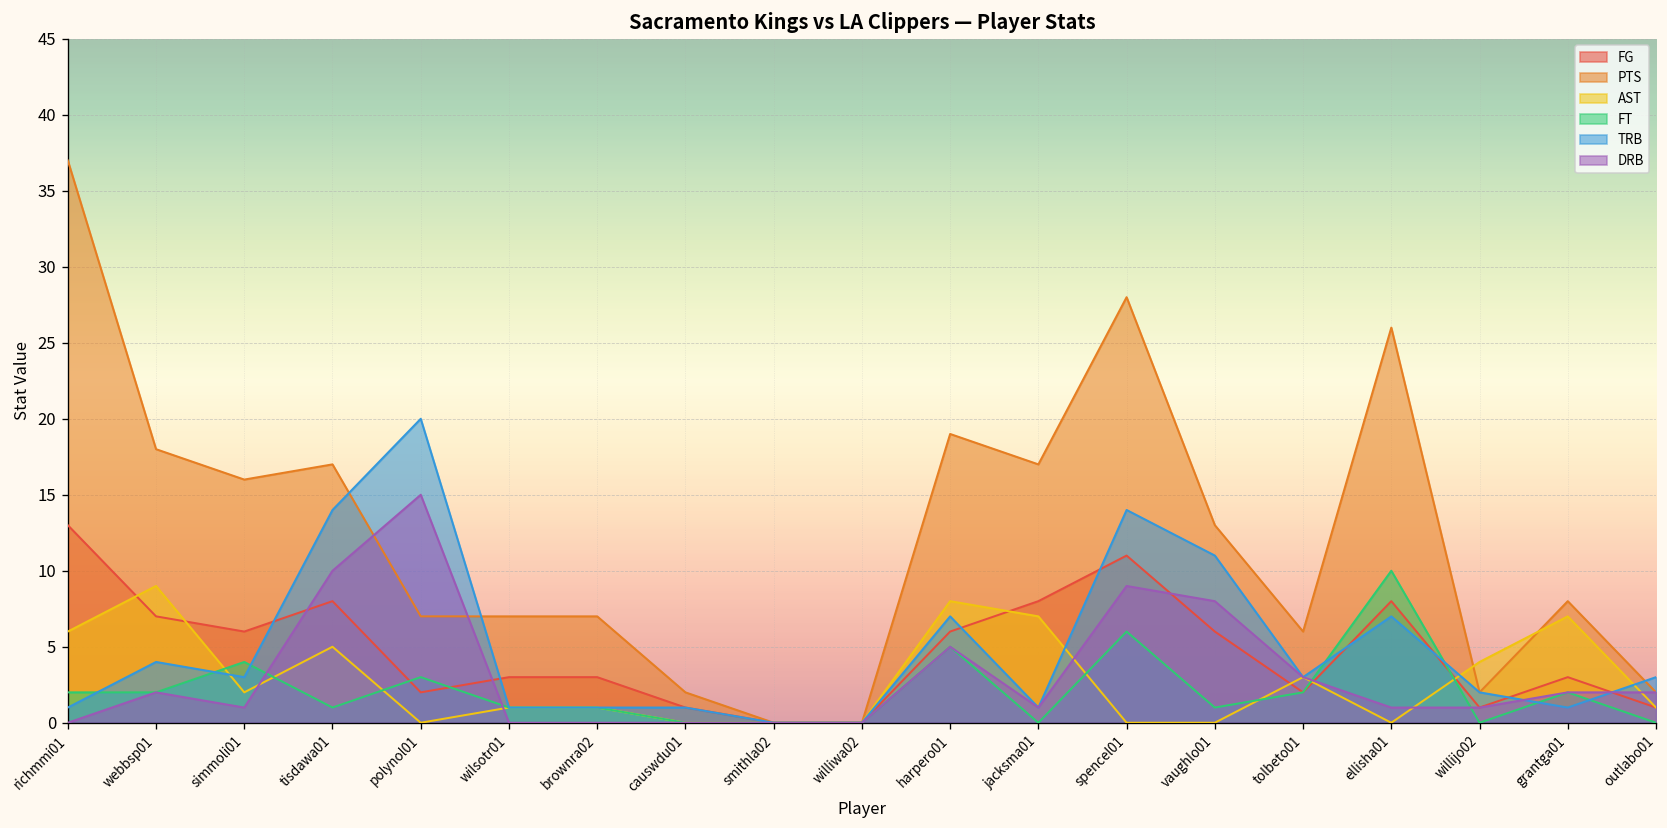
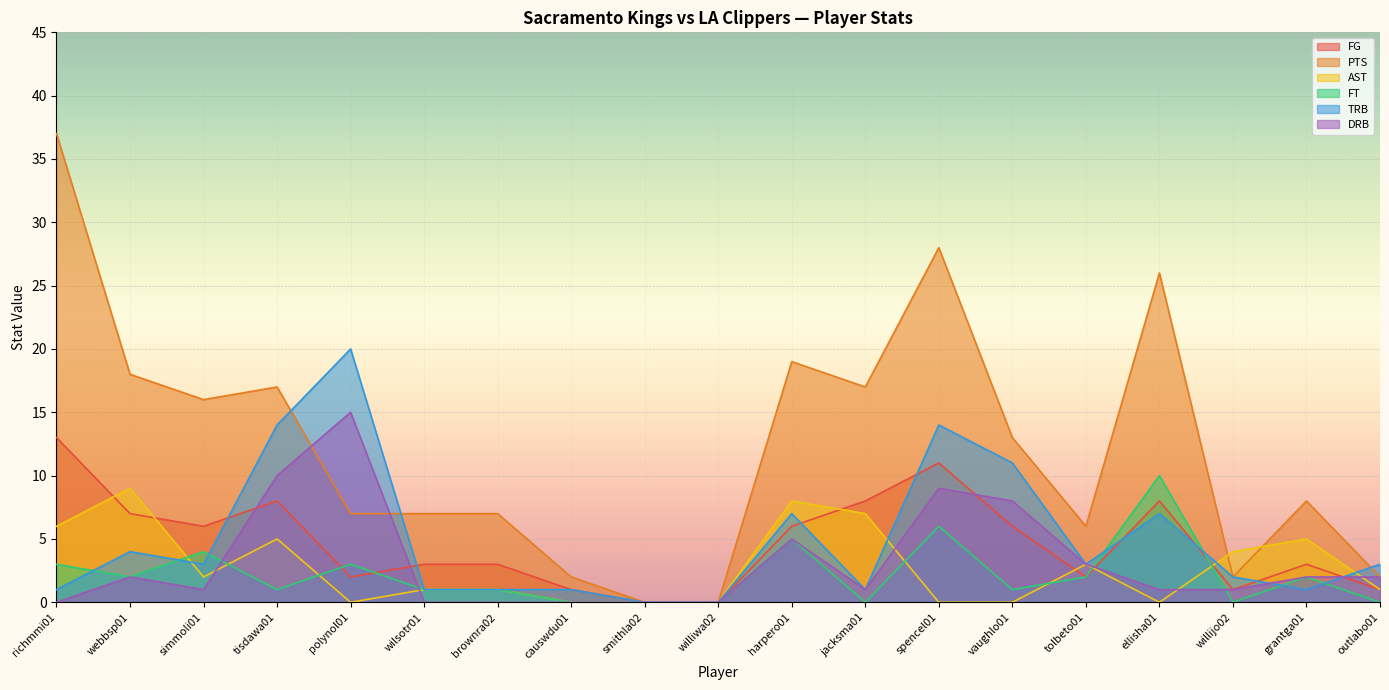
  {
    "AST": {
      "richmmi01": 6,
      "webbsp01": 9,
      "simmoli01": 2,
      "tisdawa01": 5,
      "polynol01": 0,
      "harpero01": 8,
      "jacksma01": 7,
      "spencel01": 0,
      "vaughlo01": 0,
      "ellisha01": 0,
      "willijo02": 4,
-     "grantga01": 7
+     "grantga01": 5
    },
    "FT": {
-     "richmmi01": 2,
+     "richmmi01": 3,
      "simmoli01": 4,
      "tisdawa01": 1,
      "polynol01": 3,
      "jacksma01": 0,
      "spencel01": 6,
      "vaughlo01": 1,
      "ellisha01": 10,
      "willijo02": 0,
      "outlabo01": 0
    },
    "TRB": {
      "richmmi01": 1,
      "webbsp01": 4,
      "simmoli01": 3,
      "tisdawa01": 14,
      "polynol01": 20,
      "harpero01": 7,
      "spencel01": 14,
      "vaughlo01": 11,
      "ellisha01": 7,
      "grantga01": 1,
      "outlabo01": 3
    },
    "DRB": {
      "richmmi01": 0,
      "simmoli01": 1,
      "tisdawa01": 10,
      "polynol01": 15,
      "wilsotr01": 0,
      "brownra02": 0,
      "spencel01": 9,
      "vaughlo01": 8,
      "ellisha01": 1
    }
  }
